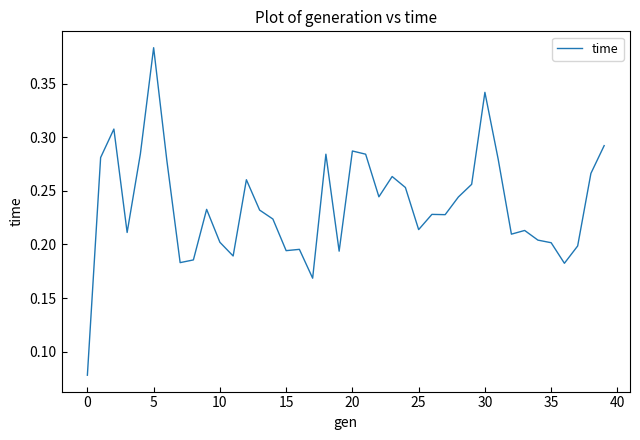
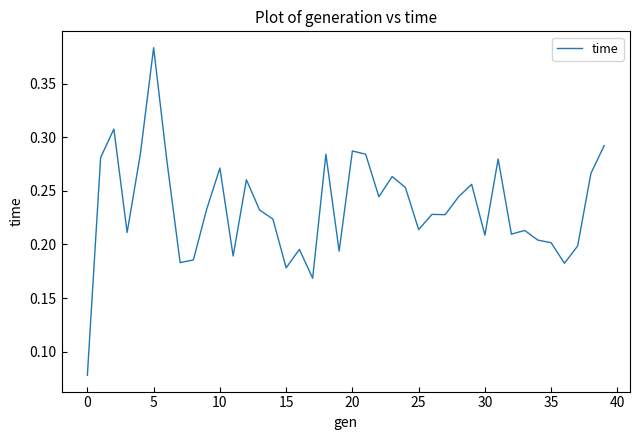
  {
    "0": 0.078,
    "5": 0.383,
-   "10": 0.202,
-   "15": 0.194,
+   "10": 0.271,
+   "15": 0.178,
    "20": 0.287,
    "25": 0.214,
-   "30": 0.342,
+   "30": 0.209,
    "35": 0.202
  }
